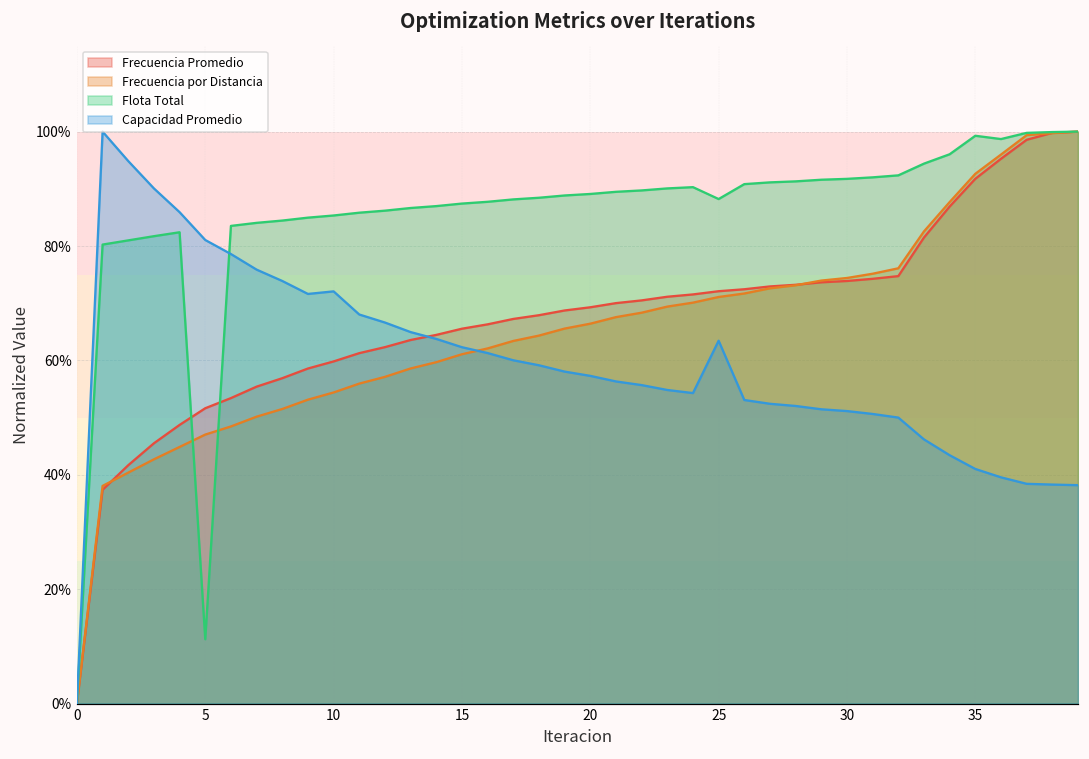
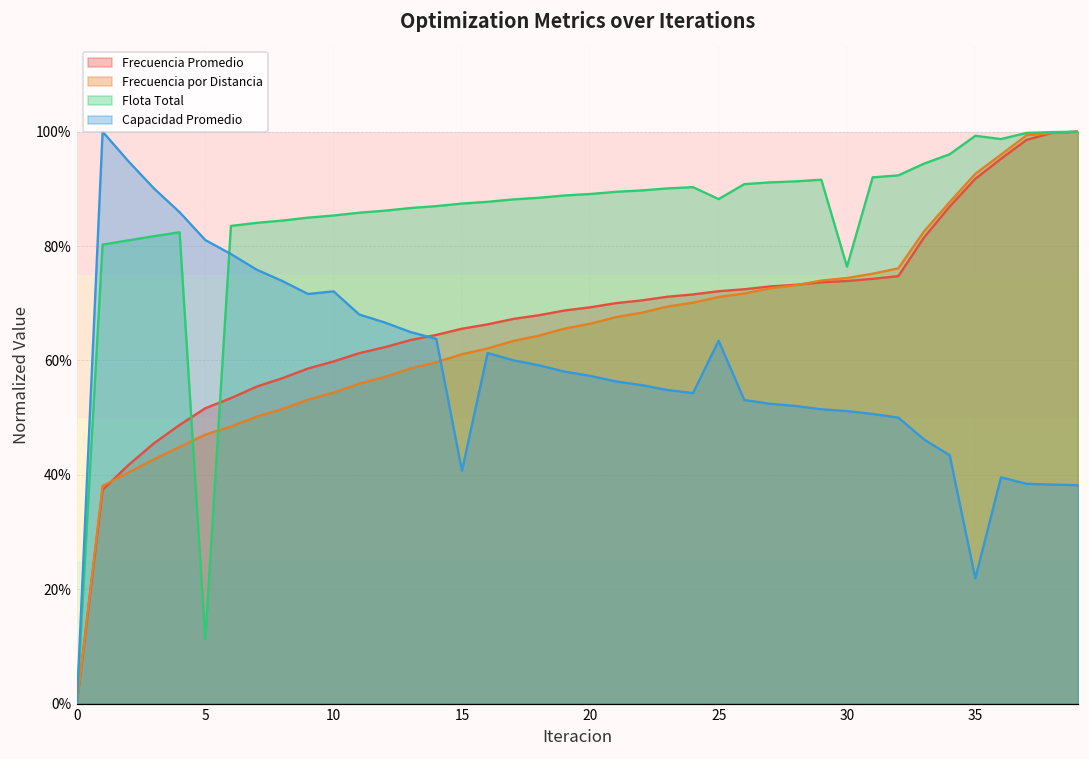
  {
    "Flota Total": {
      "5": "11%",
      "10": "85%",
      "15": "87%",
      "20": "89%",
      "25": "88%",
-     "30": "92%",
+     "30": "76%",
      "35": "99%"
    },
    "Capacidad Promedio": {
      "5": "81%",
      "10": "72%",
-     "15": "62%",
+     "15": "41%",
      "20": "57%",
      "25": "63%",
      "30": "51%",
-     "35": "41%"
+     "35": "22%"
    }
  }
